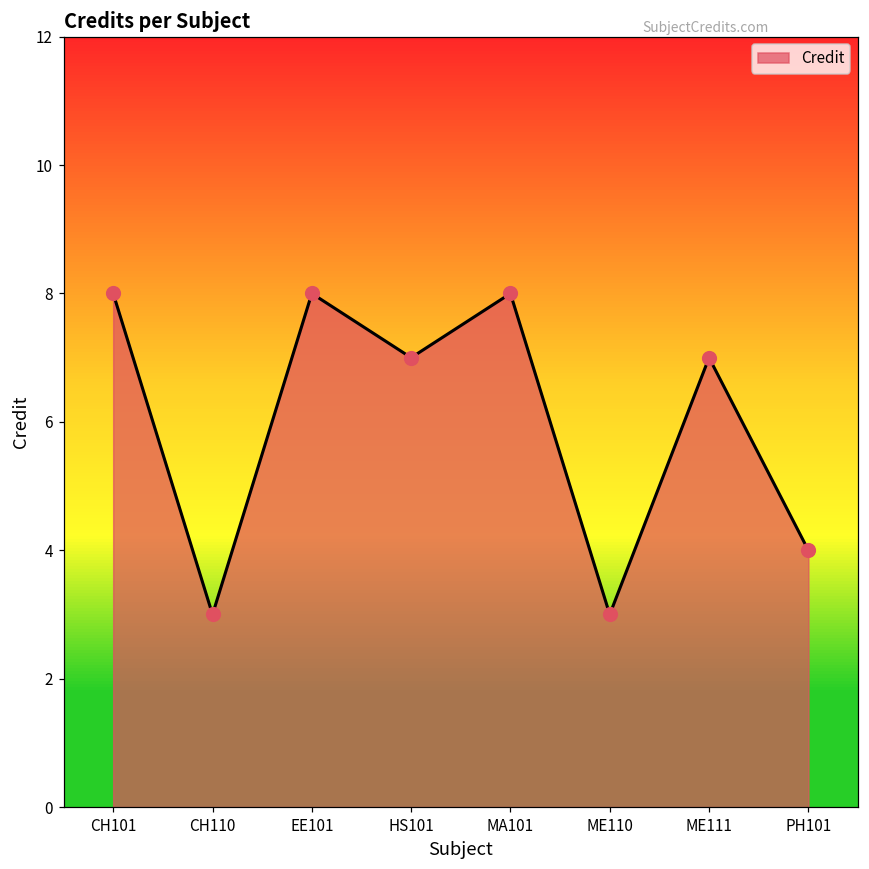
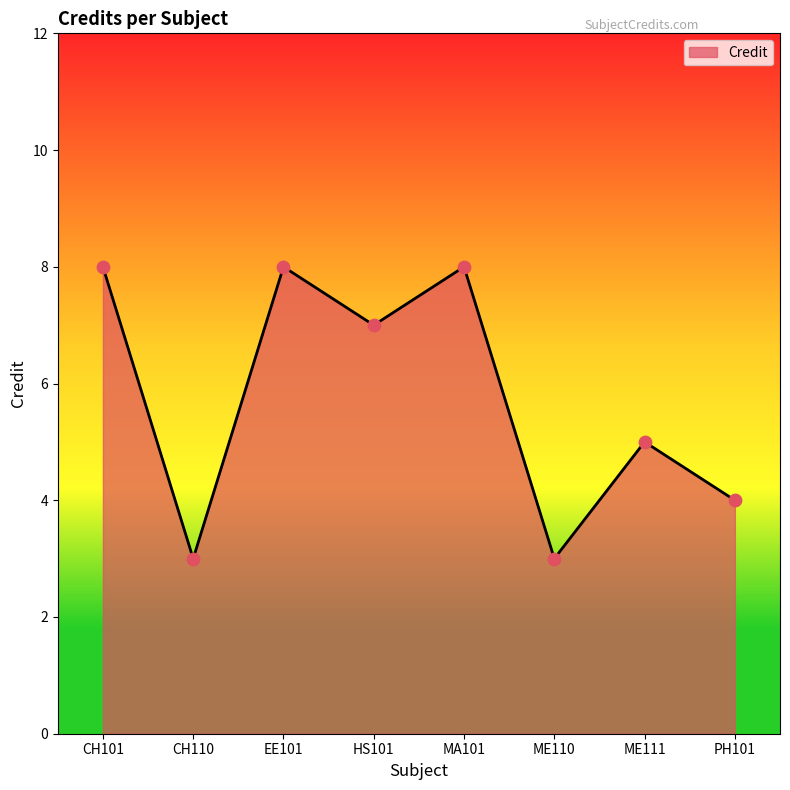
  {
    "CH101": 8,
    "CH110": 3,
    "EE101": 8,
    "HS101": 7,
    "MA101": 8,
    "ME110": 3,
-   "ME111": 7,
+   "ME111": 5,
    "PH101": 4
  }
